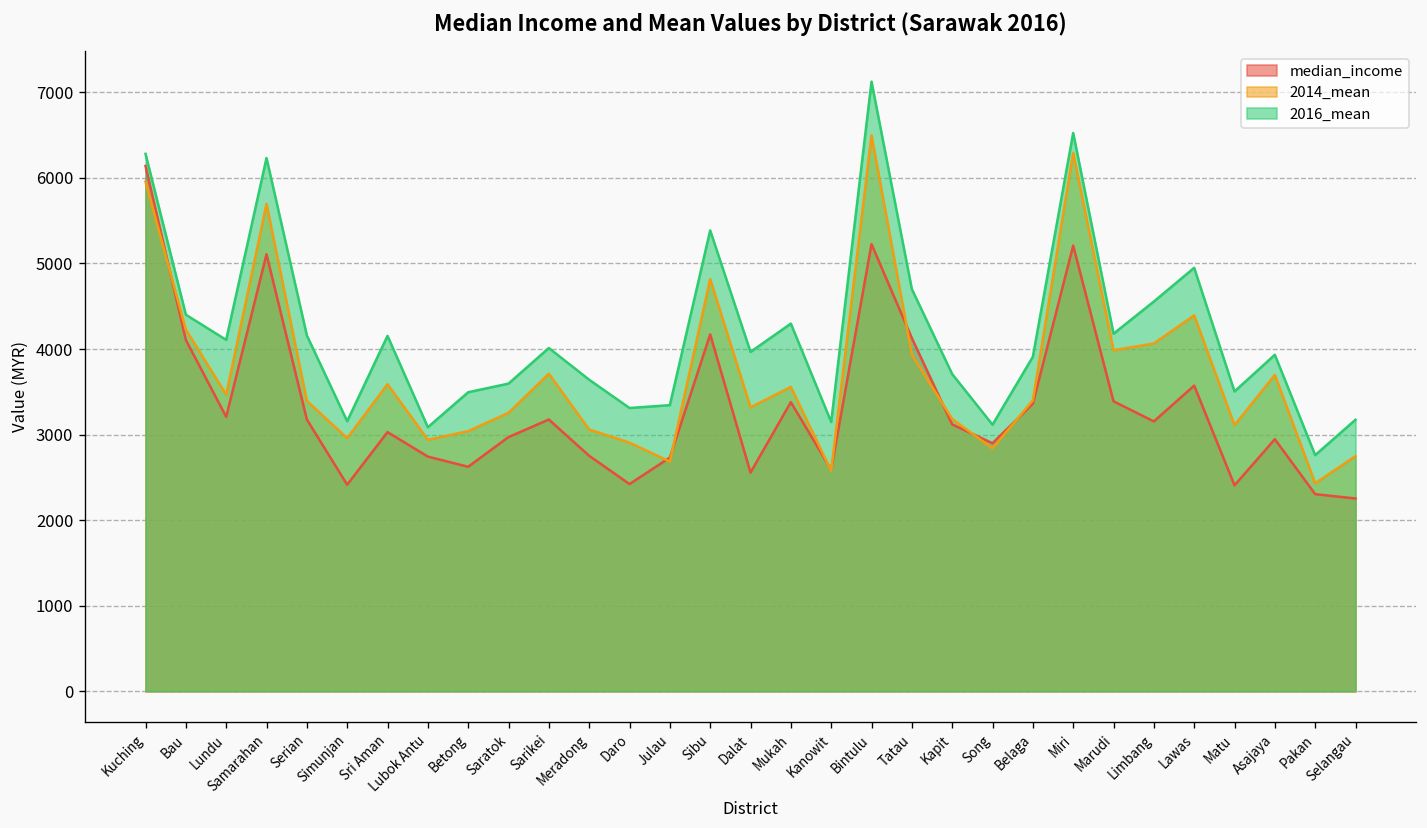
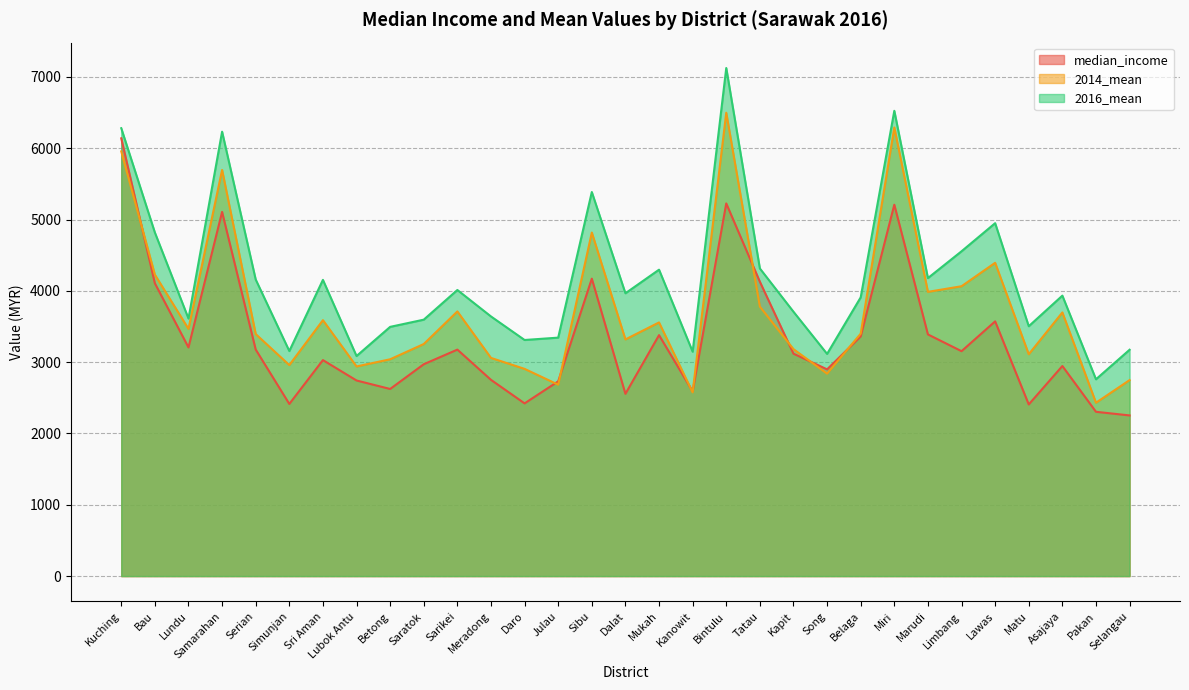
  {
    "median_income": {
      "Kuching": 6100,
      "Bau": 4100,
      "Lundu": 3200,
      "Samarahan": 5100,
      "Serian": 3200,
      "Simunjan": 2400,
      "Sri Aman": 3000,
      "Lubok Antu": 2700,
      "Betong": 2600,
      "Saratok": 3000,
      "Sarikei": 3200,
      "Meradong": 2800,
      "Daro": 2400,
      "Julau": 2700,
      "Sibu": 4200,
      "Dalat": 2600,
      "Mukah": 3400,
      "Bintulu": 5200,
      "Tatau": 4100,
      "Kapit": 3100,
      "Song": 2900,
      "Belaga": 3400,
      "Miri": 5200,
      "Marudi": 3400,
      "Limbang": 3200,
      "Lawas": 3600,
      "Matu": 2400,
      "Asajaya": 2900,
      "Pakan": 2300,
      "Selangau": 2300
    },
    "2014_mean": {
      "Kuching": 6000,
      "Bau": 4200,
      "Lundu": 3500,
      "Samarahan": 5700,
      "Serian": 3400,
      "Simunjan": 3000,
      "Sri Aman": 3600,
      "Lubok Antu": 2900,
      "Betong": 3000,
      "Saratok": 3300,
      "Sarikei": 3700,
      "Meradong": 3100,
      "Daro": 2900,
      "Julau": 2700,
      "Sibu": 4800,
      "Dalat": 3300,
      "Mukah": 3600,
      "Bintulu": 6500,
-     "Tatau": 3900,
+     "Tatau": 3800,
      "Kapit": 3200,
      "Song": 2800,
      "Belaga": 3400,
      "Miri": 6300,
      "Marudi": 4000,
      "Limbang": 4100,
      "Lawas": 4400,
      "Matu": 3100,
      "Asajaya": 3700,
      "Pakan": 2400,
      "Selangau": 2700
    },
    "2016_mean": {
      "Kuching": 6300,
-     "Bau": 4400,
-     "Lundu": 4100,
+     "Bau": 4800,
+     "Lundu": 3600,
      "Samarahan": 6200,
      "Serian": 4200,
      "Simunjan": 3200,
      "Sri Aman": 4200,
      "Lubok Antu": 3100,
      "Betong": 3500,
      "Saratok": 3600,
      "Sarikei": 4000,
      "Meradong": 3600,
      "Daro": 3300,
      "Julau": 3300,
      "Sibu": 5400,
      "Dalat": 4000,
      "Mukah": 4300,
      "Kanowit": 3100,
      "Bintulu": 7100,
-     "Tatau": 4700,
+     "Tatau": 4300,
      "Kapit": 3700,
      "Song": 3100,
      "Belaga": 3900,
      "Miri": 6500,
      "Marudi": 4200,
      "Limbang": 4600,
      "Lawas": 4900,
      "Matu": 3500,
      "Asajaya": 3900,
      "Pakan": 2800,
      "Selangau": 3200
    }
  }
